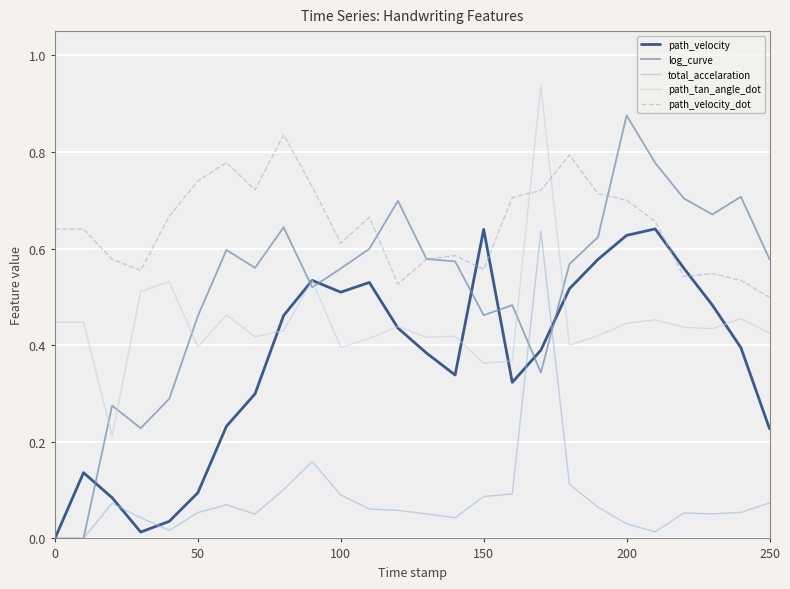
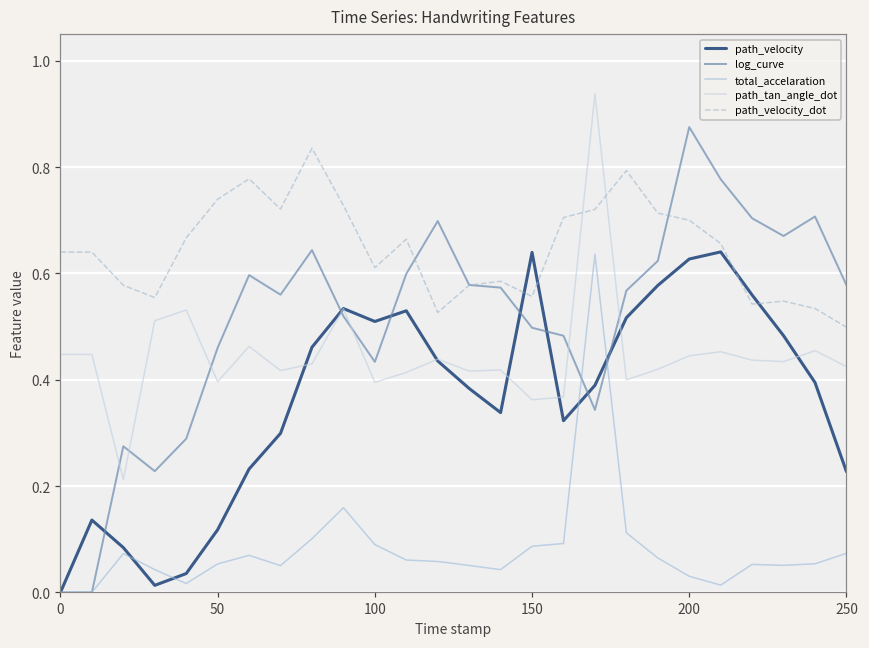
  {
    "path_velocity": {
-     "50": 0.09,
+     "50": 0.12,
      "100": 0.51,
      "150": 0.64,
      "200": 0.63,
      "250": 0.23
    },
    "log_curve": {
      "50": 0.46,
-     "100": 0.56,
-     "150": 0.46,
+     "100": 0.43,
+     "150": 0.50,
      "200": 0.88,
      "250": 0.58
    }
  }
